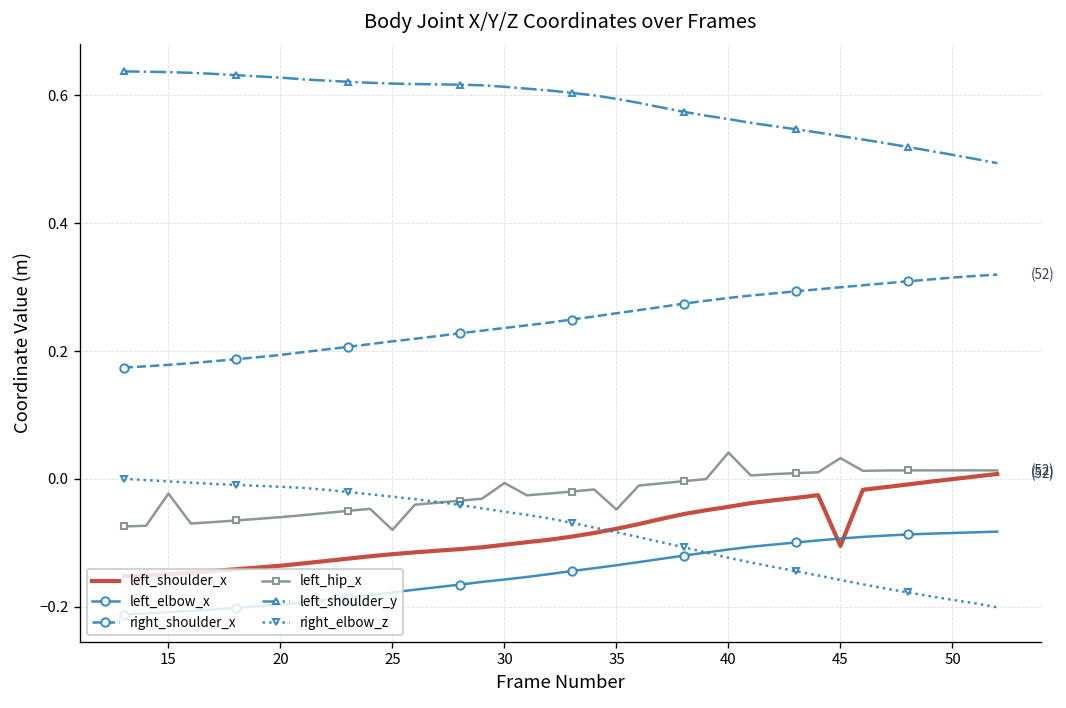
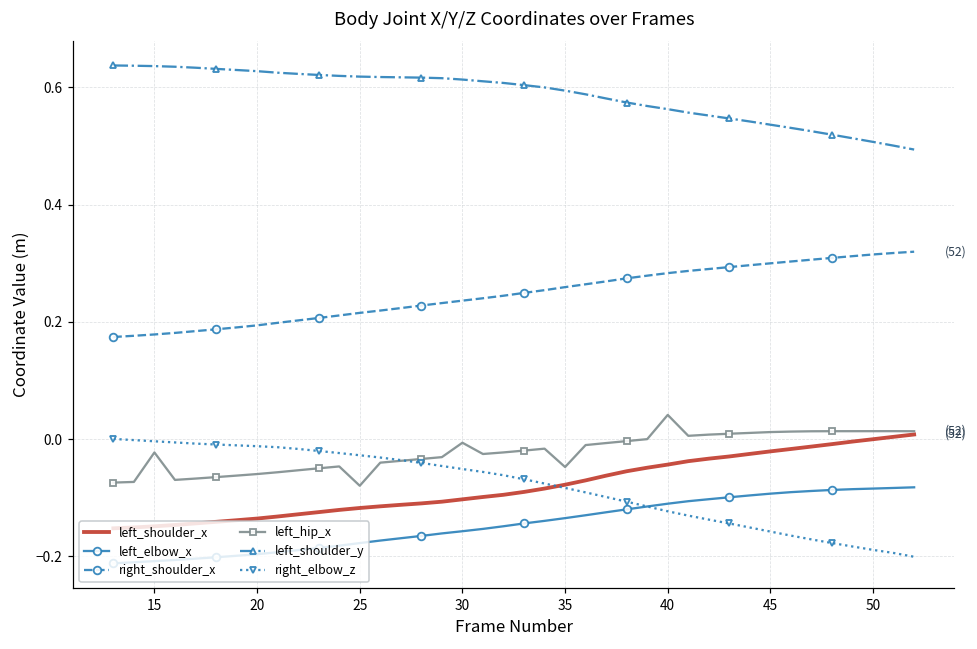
  {
    "left_shoulder_x": {
      "20": -0.14,
      "25": -0.12,
      "30": -0.10,
      "35": -0.08,
      "40": -0.04,
-     "45": -0.10,
+     "45": -0.02,
      "50": 0.00
    },
    "left_hip_x": {
      "15": -0.02,
      "20": -0.06,
      "25": -0.08,
      "30": -0.01,
      "35": -0.05,
      "40": 0.04,
-     "45": 0.03,
+     "45": 0.01,
      "50": 0.01
    }
  }
